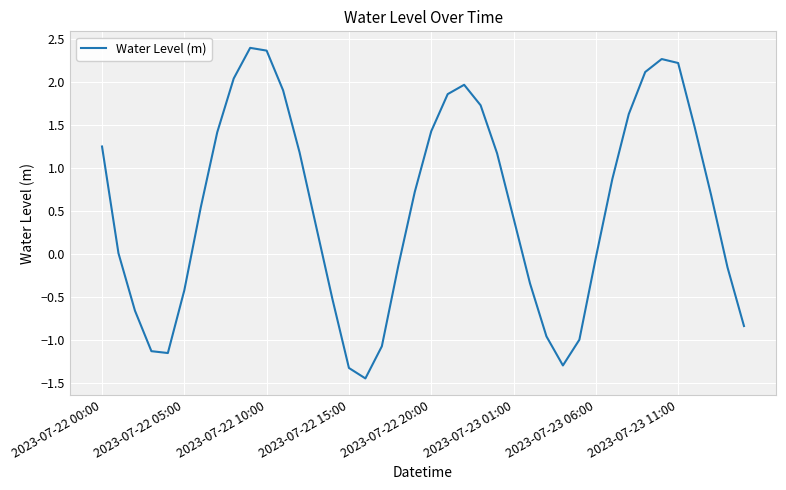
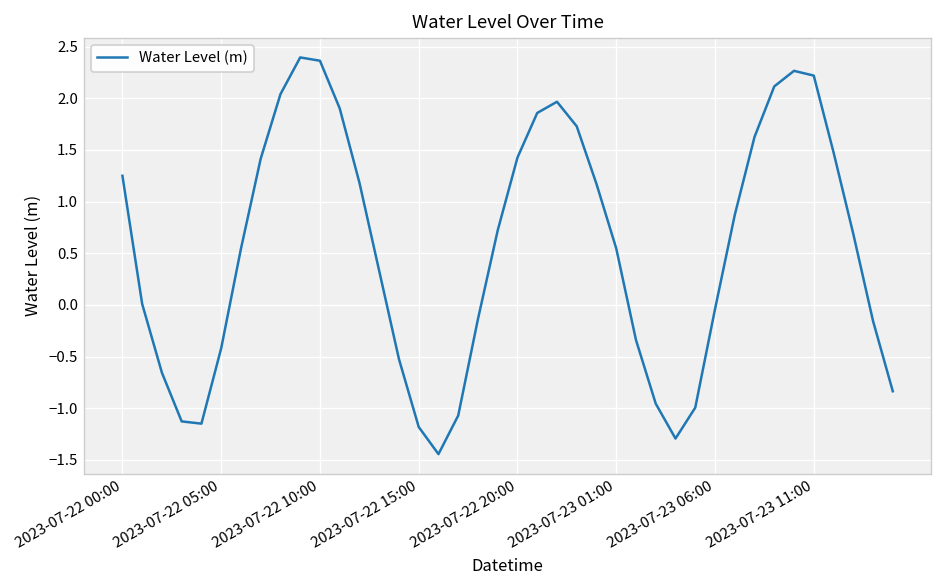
  {
    "2023-07-22 00:00": 1.2,
    "2023-07-22 05:00": -0.4,
    "2023-07-22 10:00": 2.4,
-   "2023-07-22 15:00": -1.3,
+   "2023-07-22 15:00": -1.2,
    "2023-07-22 20:00": 1.4,
-   "2023-07-23 01:00": 0.4,
+   "2023-07-23 01:00": 0.5,
    "2023-07-23 06:00": 0.0,
    "2023-07-23 11:00": 2.2
  }
